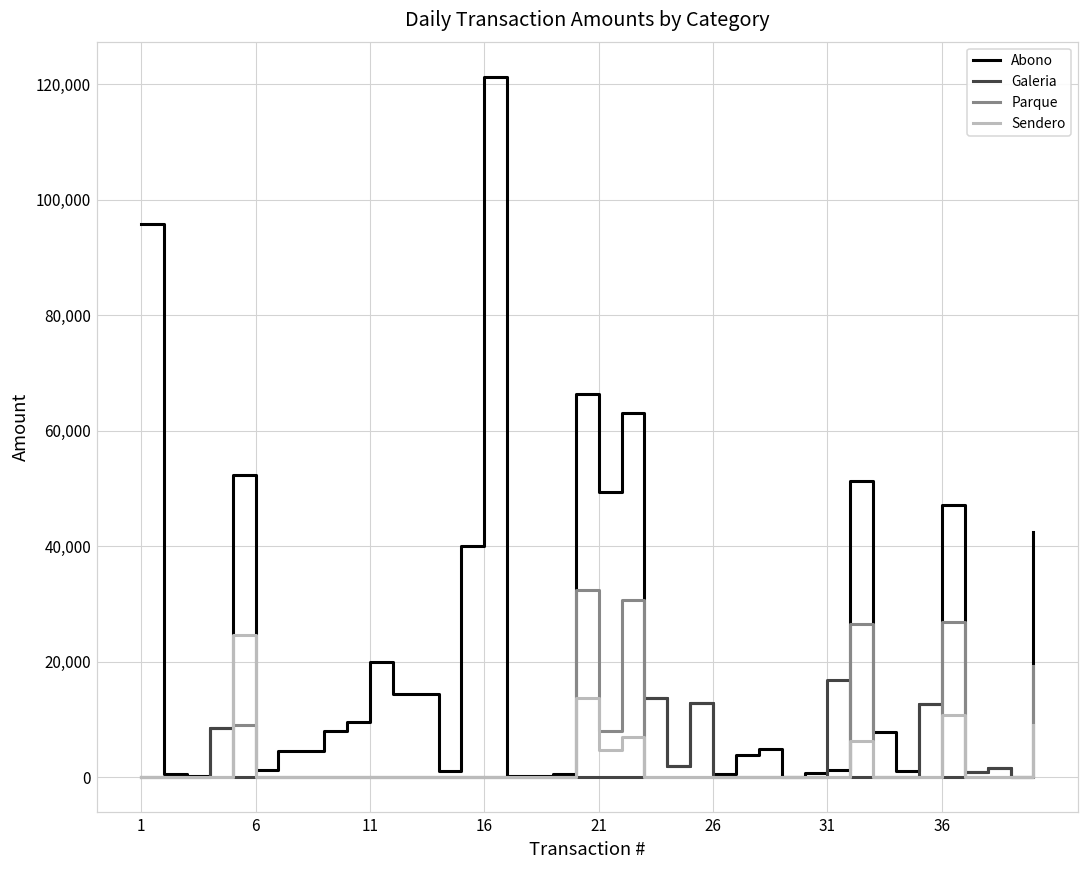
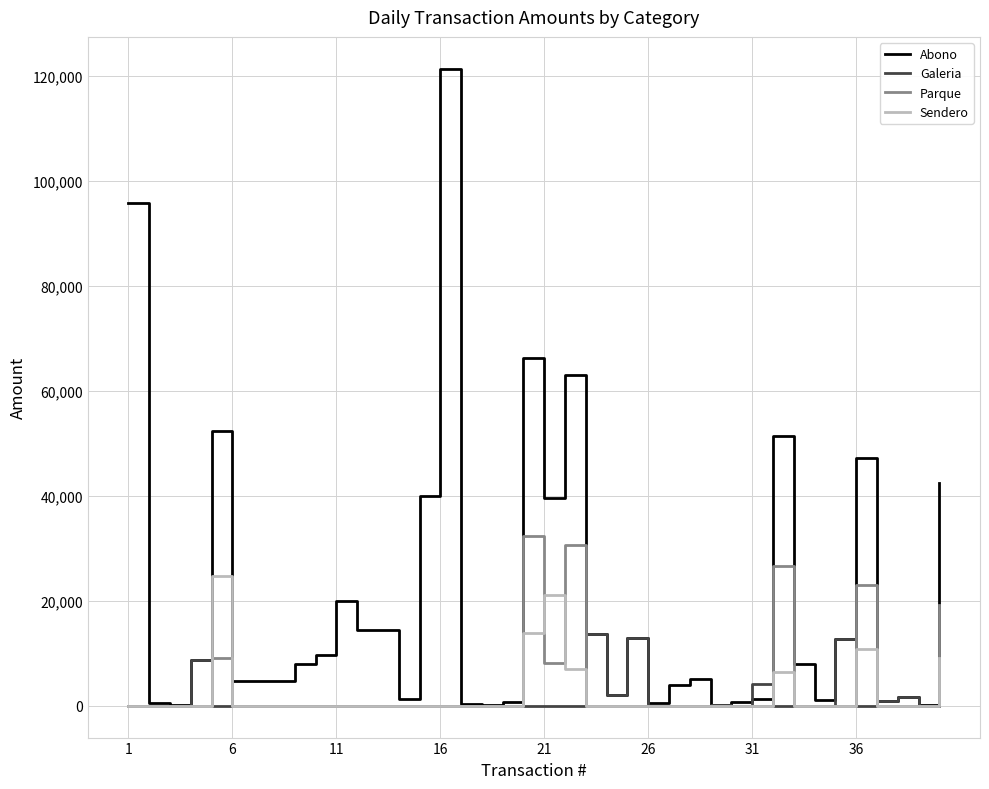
  {
    "Abono": {
      "1": "96,000",
-     "6": "1,000",
+     "6": "5,000",
      "11": "20,000",
      "16": "121,000",
-     "21": "49,000",
+     "21": "40,000",
      "26": "1,000",
      "31": "1,000",
      "36": "47,000"
    },
    "Galeria": {
      "21": "0",
-     "31": "17,000",
+     "31": "4,000",
      "36": "0"
    },
    "Parque": {
      "21": "8,000",
-     "36": "27,000"
+     "36": "23,000"
    },
    "Sendero": {
-     "21": "5,000",
+     "21": "21,000",
      "36": "11,000"
    }
  }
